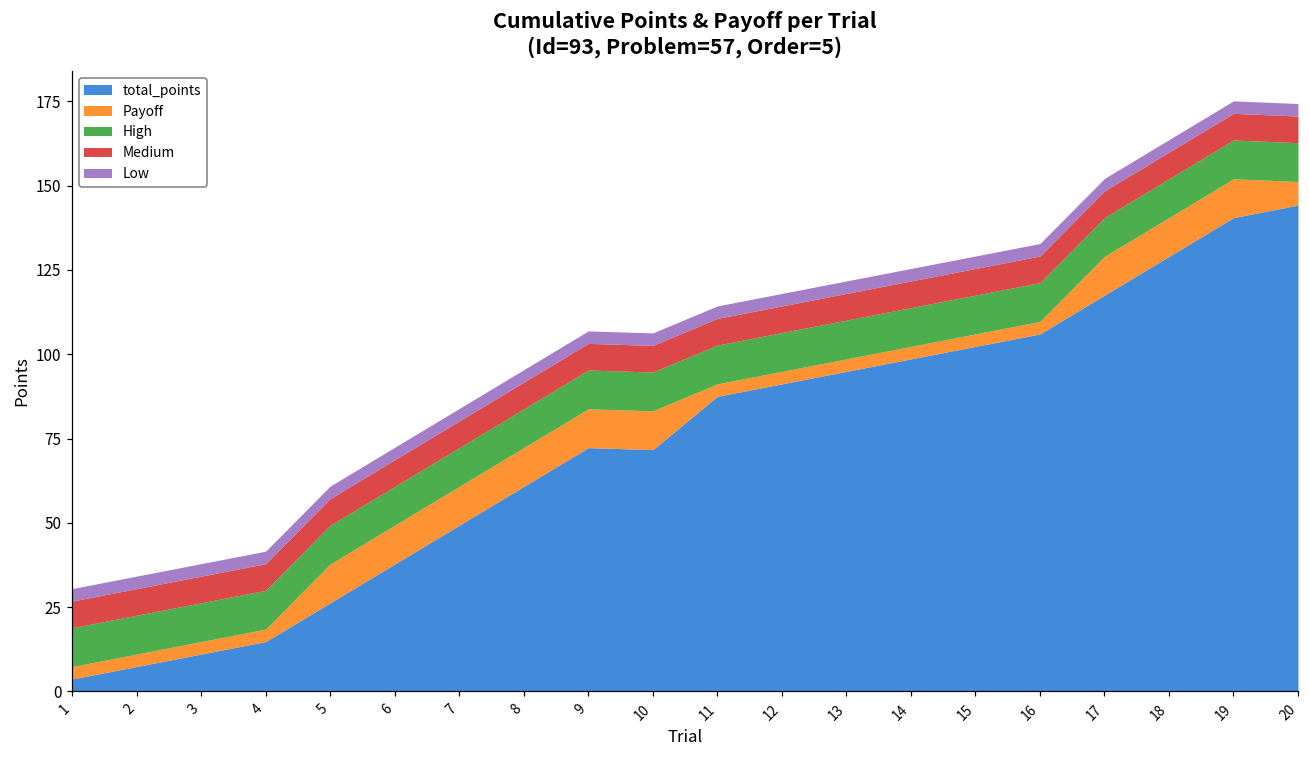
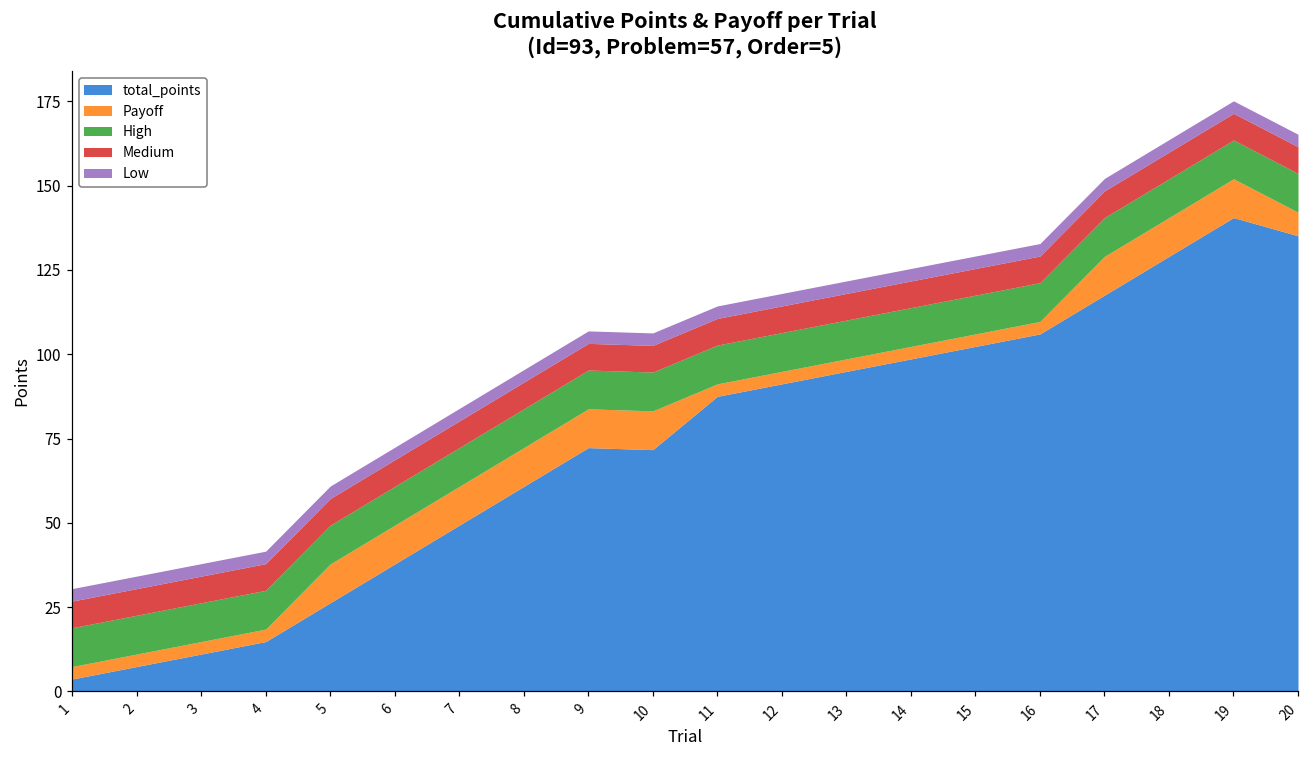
  {
    "total_points": {
      "1": 4,
      "2": 7,
      "3": 11,
      "4": 15,
      "5": 26,
      "6": 38,
      "7": 49,
      "8": 61,
      "9": 72,
      "10": 72,
      "11": 88,
      "12": 91,
      "13": 95,
      "14": 99,
      "15": 102,
      "16": 106,
      "17": 118,
      "18": 129,
      "19": 141,
-     "20": 144
+     "20": 135
    },
    "Payoff": {
      "1": 4,
      "2": 4,
      "3": 4,
      "4": 4,
      "5": 11,
      "6": 12,
      "7": 12,
      "8": 12,
      "9": 12,
      "10": 12,
      "11": 4,
      "12": 4,
      "13": 4,
      "14": 4,
      "15": 4,
      "16": 4,
      "17": 12,
      "18": 12,
      "19": 12,
      "20": 7
    },
    "High": {
      "1": 11,
      "2": 12,
      "3": 12,
      "4": 12,
      "5": 12,
      "6": 12,
      "7": 12,
      "8": 12,
      "9": 12,
      "10": 12,
      "11": 12,
      "12": 12,
      "13": 12,
      "14": 12,
      "15": 12,
      "16": 12,
      "17": 12,
      "18": 12,
      "19": 12,
      "20": 12
    },
    "Medium": {
      "1": 8,
      "2": 8,
      "3": 8,
      "4": 8,
      "5": 8,
      "6": 8,
      "7": 8,
      "8": 8,
      "9": 8,
      "10": 8,
      "11": 8,
      "12": 8,
      "13": 8,
      "14": 8,
      "15": 8,
      "16": 8,
      "17": 8,
      "18": 8,
      "19": 8,
      "20": 8
    },
    "Low": {
      "1": 4,
      "2": 4,
      "3": 4,
      "4": 4,
      "5": 4,
      "6": 4,
      "7": 4,
      "8": 4,
      "9": 4,
      "10": 4,
      "11": 4,
      "12": 4,
      "13": 4,
      "14": 4,
      "15": 4,
      "16": 4,
      "17": 4,
      "18": 4,
      "19": 4,
      "20": 4
    }
  }
